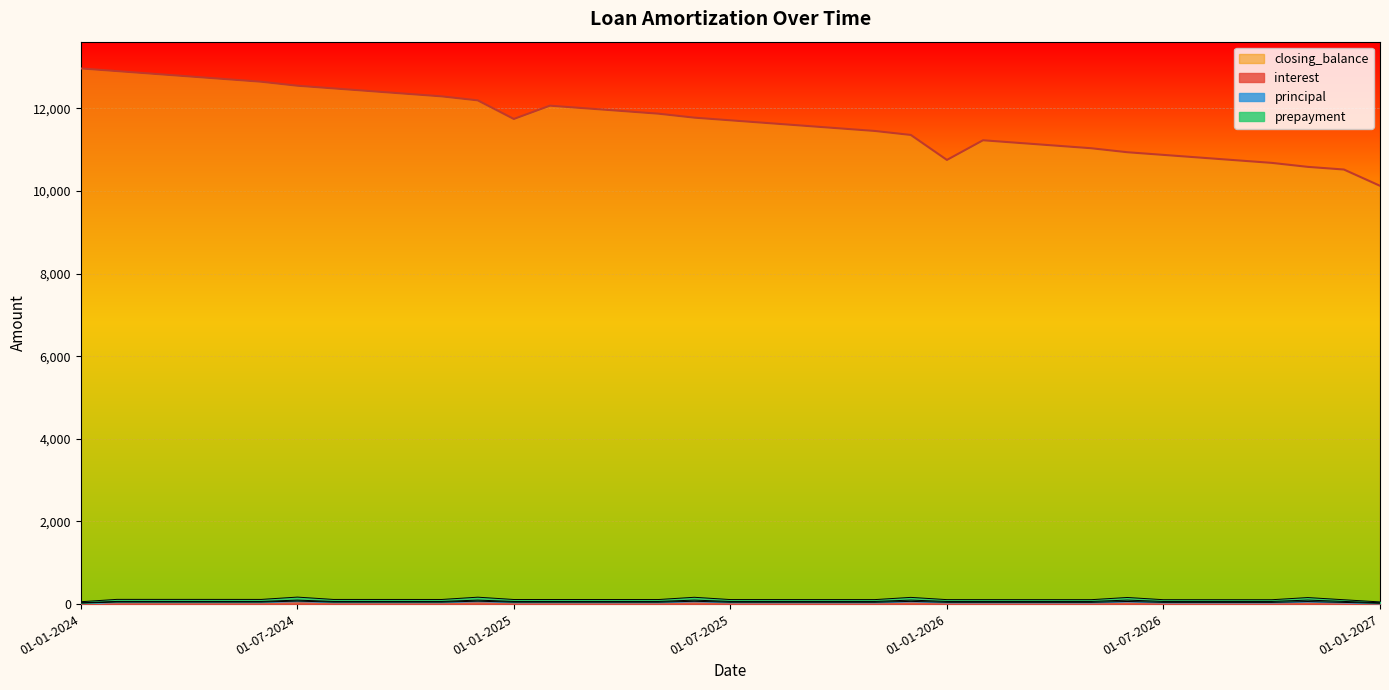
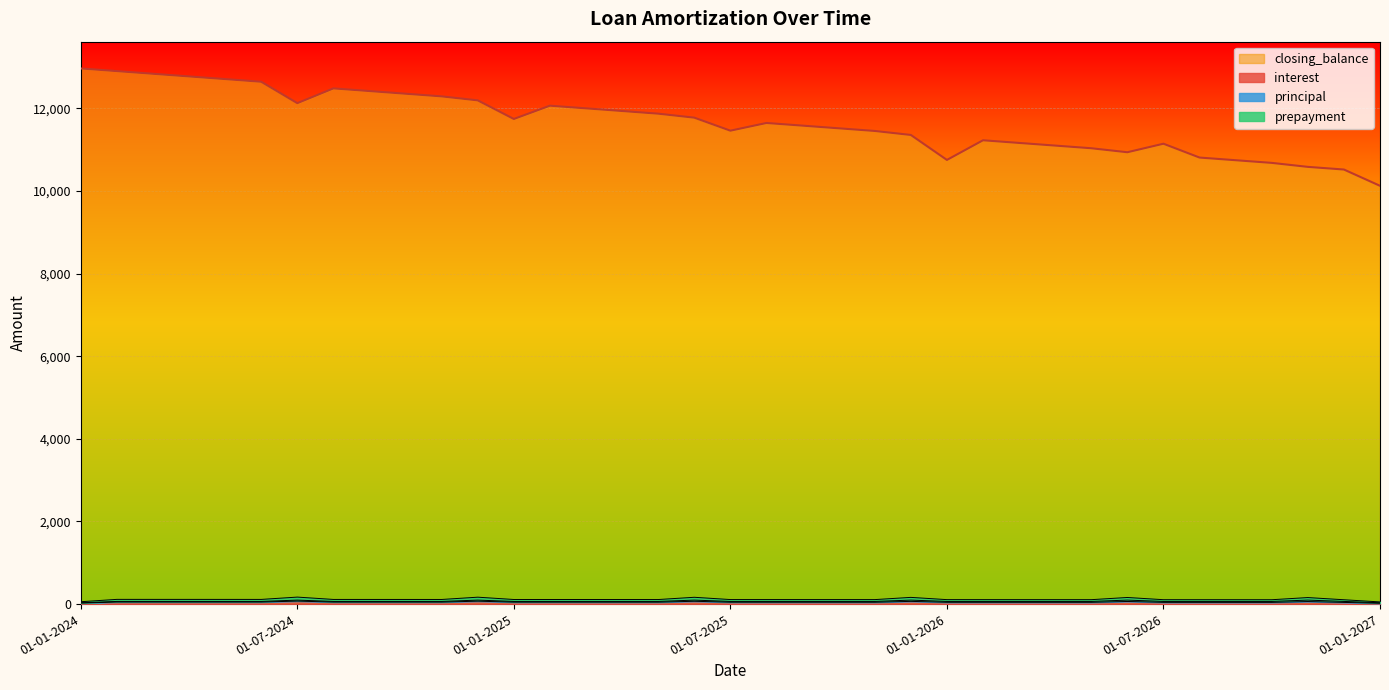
  {
    "closing_balance": {
      "01-01-2024": "13,000",
-     "01-07-2024": "12,500",
+     "01-07-2024": "12,100",
      "01-01-2025": "11,700",
-     "01-07-2025": "11,700",
+     "01-07-2025": "11,500",
      "01-01-2026": "10,800",
-     "01-07-2026": "10,900",
+     "01-07-2026": "11,100",
      "01-01-2027": "10,100"
    },
    "prepayment": {
      "01-07-2024": "100"
    }
  }
